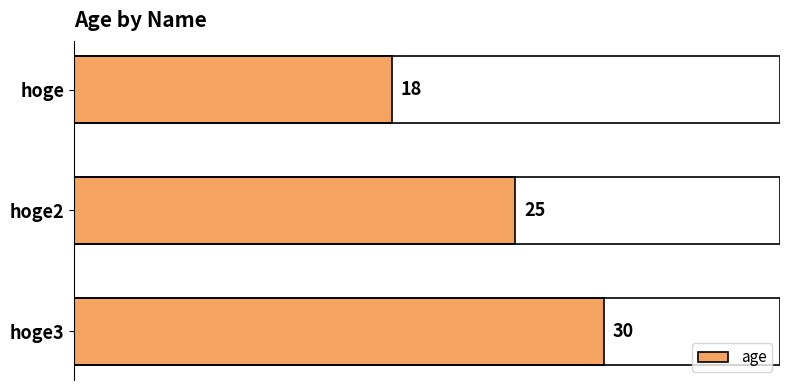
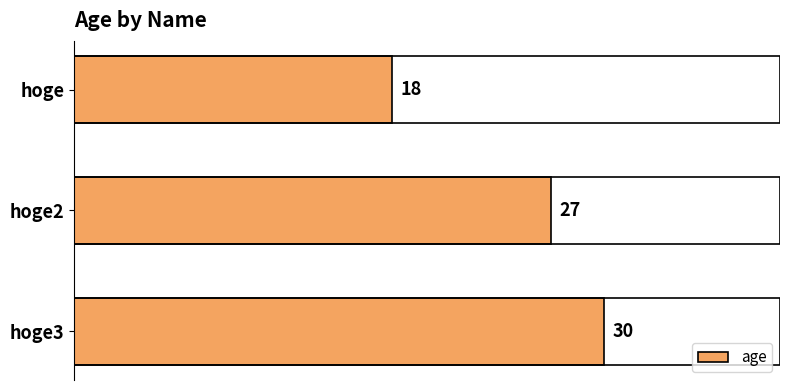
  {
    "hoge": 18,
-   "hoge2": 25,
+   "hoge2": 27,
    "hoge3": 30
  }
